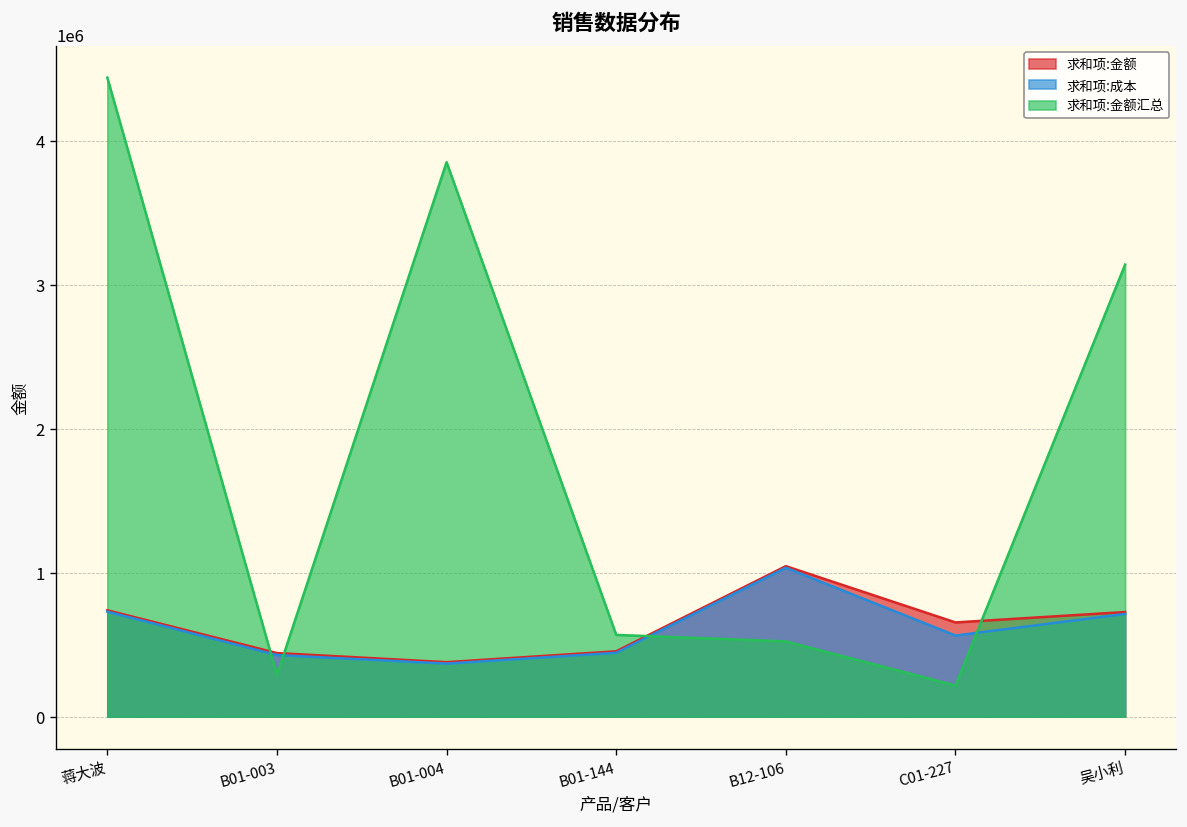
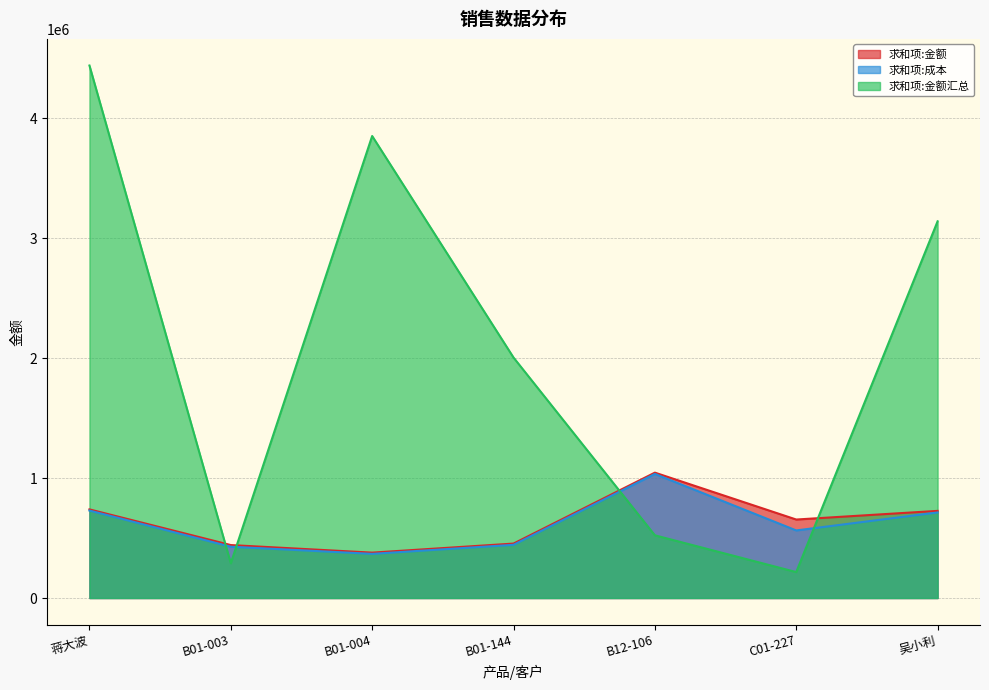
  {
    "求和项:金额": {
      "C01-227": 650000
    },
    "求和项:成本": {
      "C01-227": 560000
    },
    "求和项:金额汇总": {
      "蒋大波": 4440000,
      "B01-003": 290000,
      "B01-004": 3850000,
-     "B01-144": 570000,
+     "B01-144": 2000000,
      "B12-106": 520000,
      "C01-227": 220000,
      "吴小利": 3140000
    }
  }
